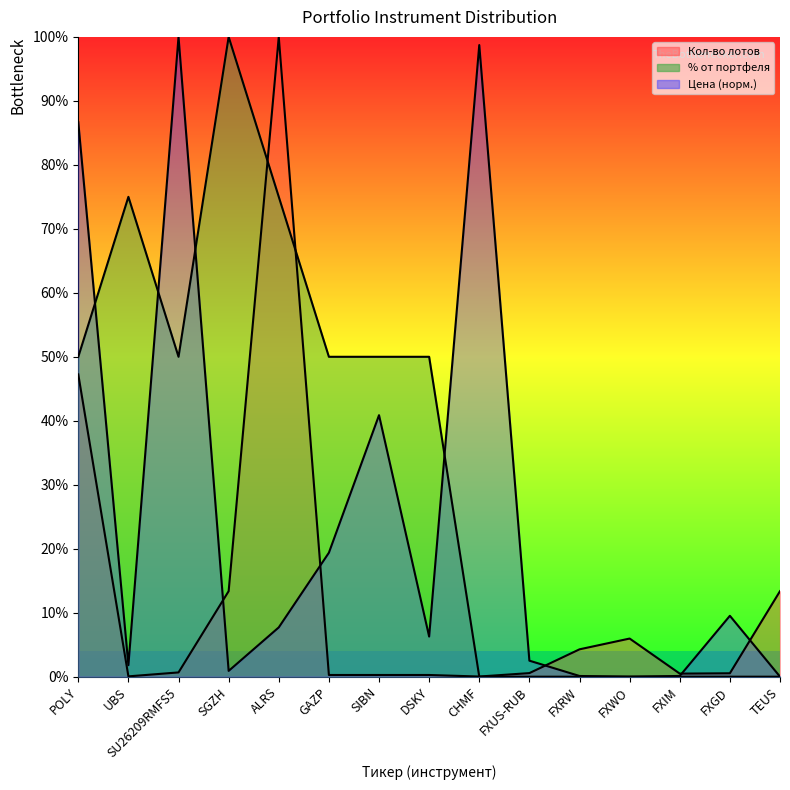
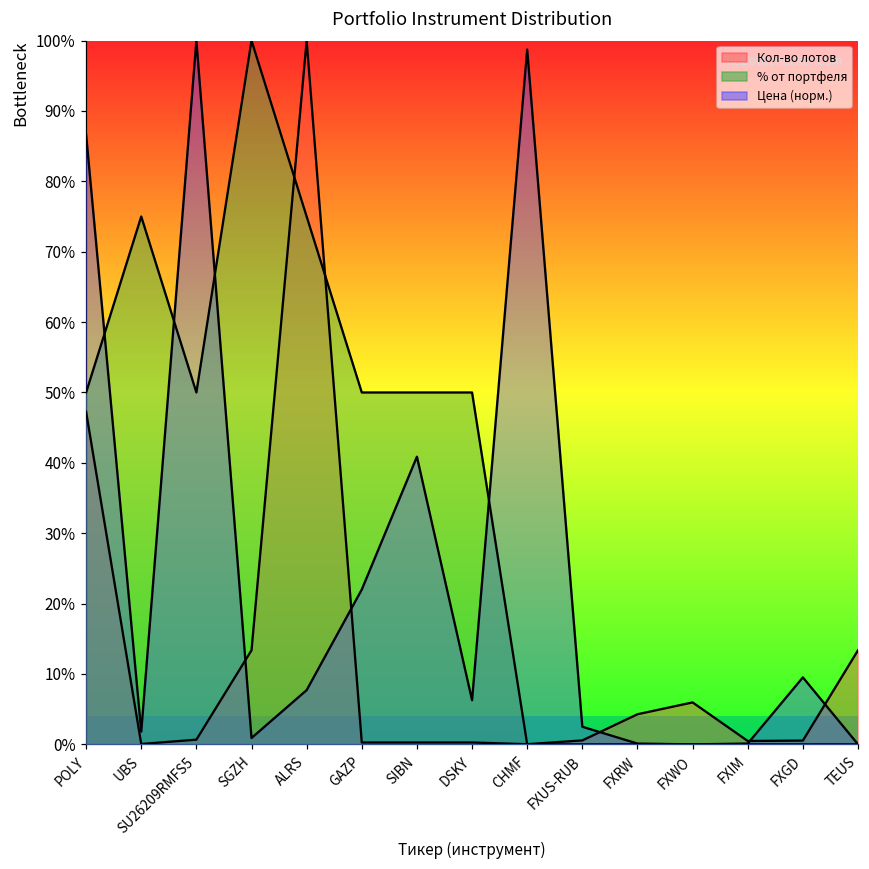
  {
    "Кол-во лотов": {
      "POLY": "47%",
      "SGZH": "13%",
      "ALRS": "100%",
      "FXRW": "4%",
      "FXWO": "6%",
      "TEUS": "13%"
    },
    "% от портфеля": {
      "POLY": "50%",
      "UBS": "75%",
      "SU26209RMFS5": "50%",
      "SGZH": "100%",
      "ALRS": "75%",
      "GAZP": "50%",
      "SIBN": "50%",
      "DSKY": "50%"
    },
    "Цена (норм.)": {
      "POLY": "87%",
      "SU26209RMFS5": "100%",
      "ALRS": "8%",
-     "GAZP": "19%",
+     "GAZP": "22%",
      "SIBN": "41%",
      "DSKY": "6%",
      "CHMF": "99%",
      "FXGD": "10%"
    }
  }
